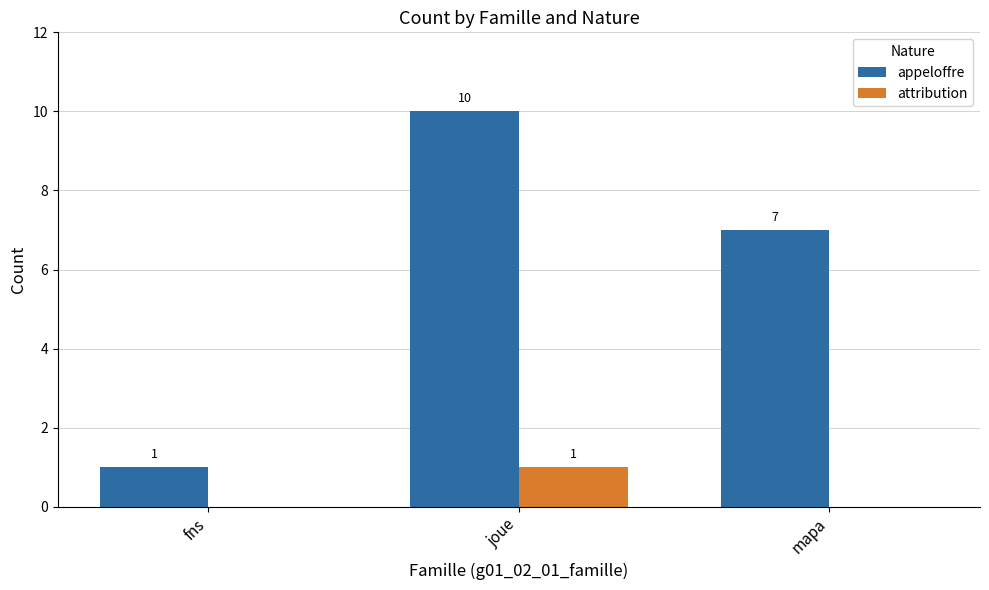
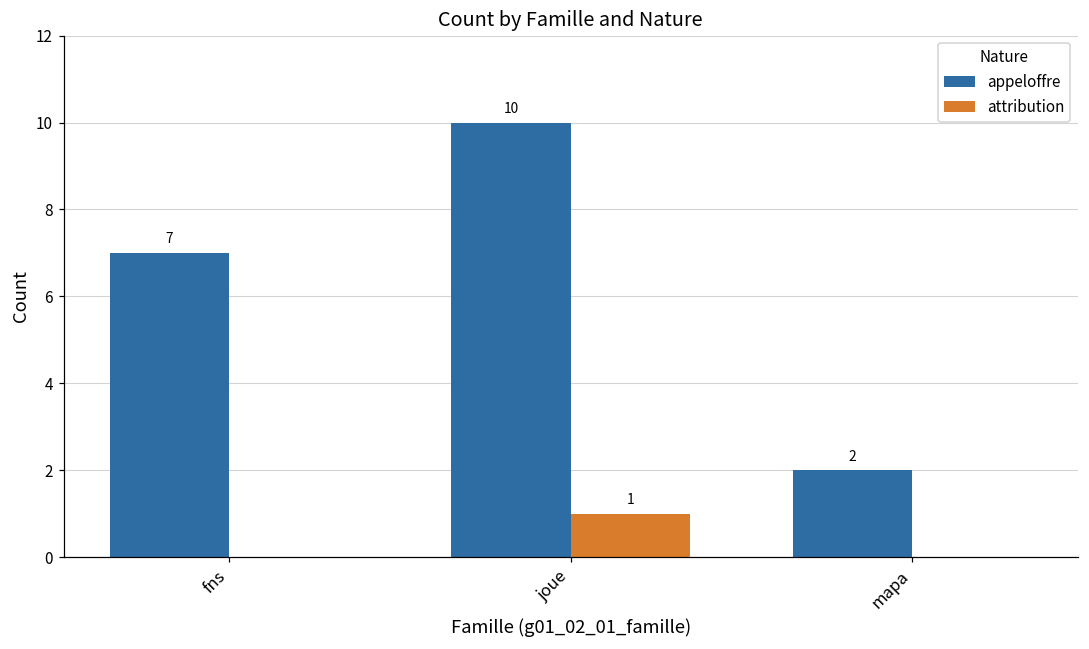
  {
    "appeloffre": {
-     "fns": 1,
+     "fns": 7,
      "joue": 10,
-     "mapa": 7
+     "mapa": 2
    },
    "attribution": {
      "joue": 1
    }
  }
